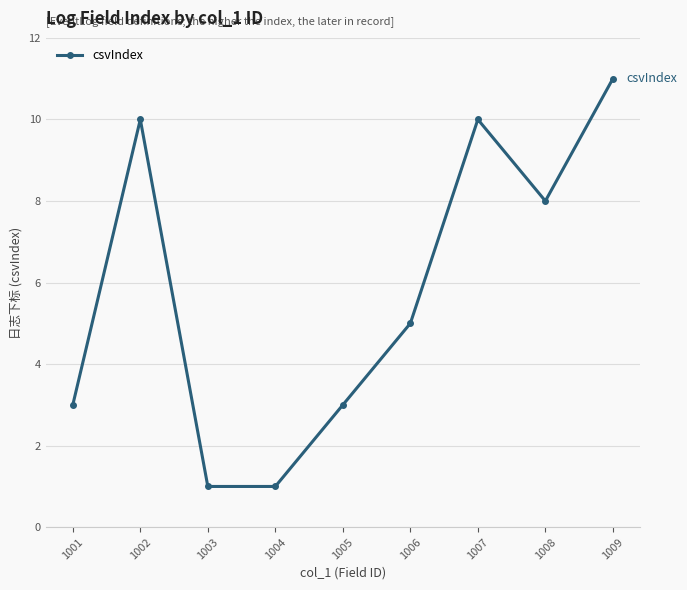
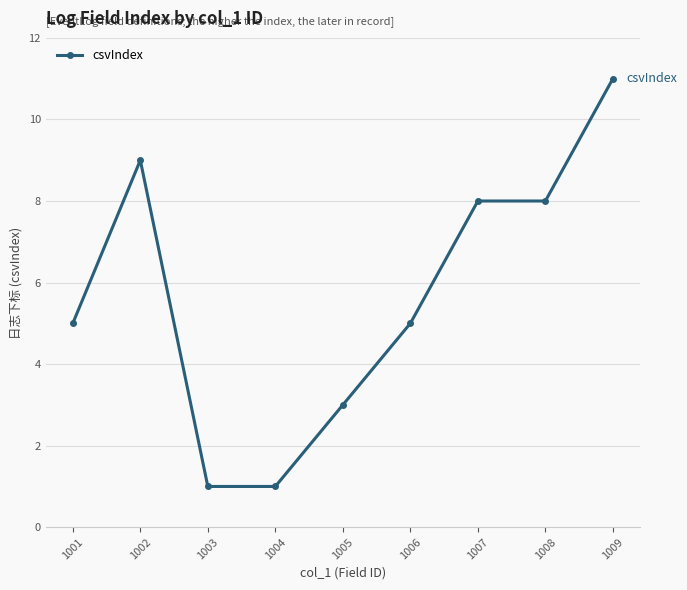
  {
-   "1001": 3,
-   "1002": 10,
+   "1001": 5,
+   "1002": 9,
    "1003": 1,
    "1004": 1,
    "1005": 3,
    "1006": 5,
-   "1007": 10,
+   "1007": 8,
    "1008": 8,
    "1009": 11
  }
